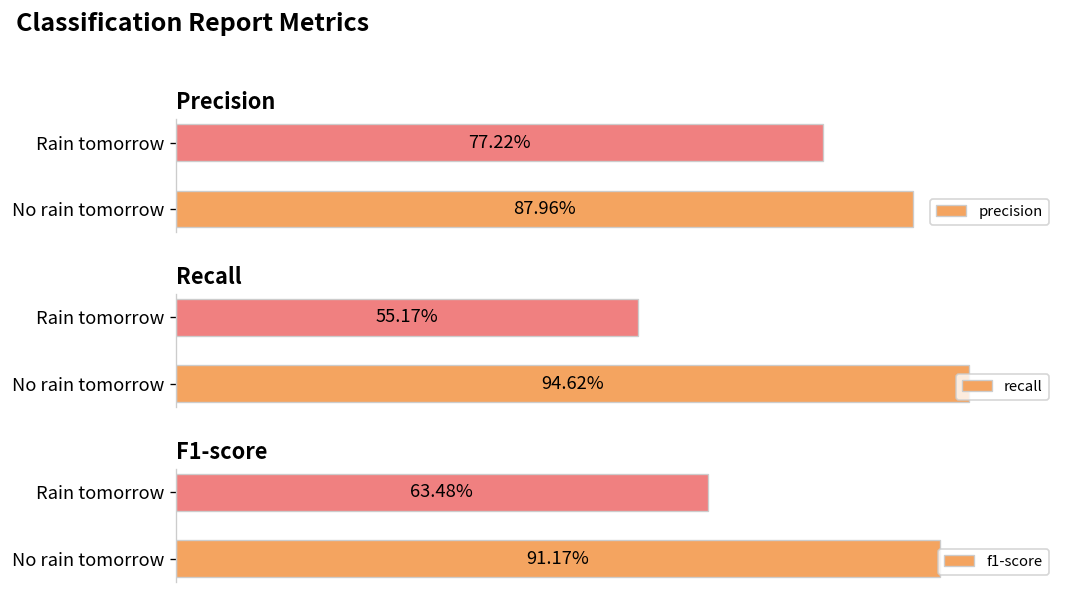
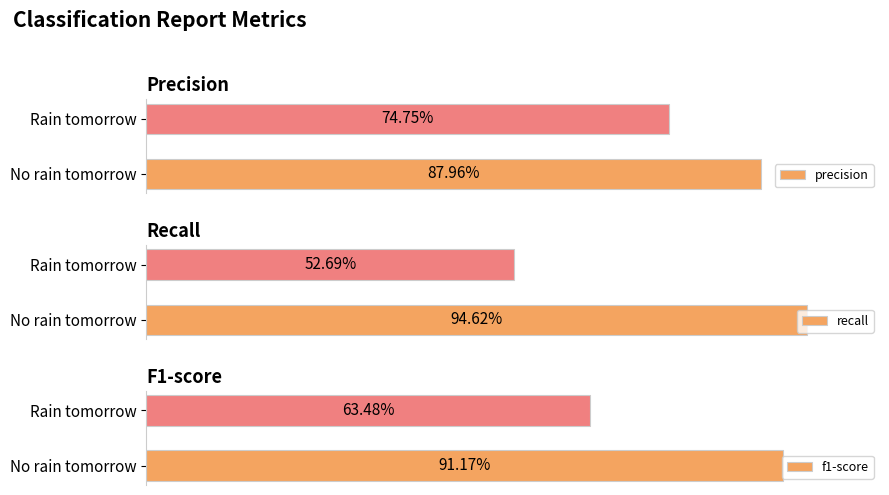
  {
    "Precision": {
-     "Rain tomorrow": "77.22%",
+     "Rain tomorrow": "74.75%",
      "No rain tomorrow": "87.96%"
    },
    "Recall": {
-     "Rain tomorrow": "55.17%"
+     "Rain tomorrow": "52.69%"
    },
    "F1-score": {
      "Rain tomorrow": "63.48%"
    }
  }
